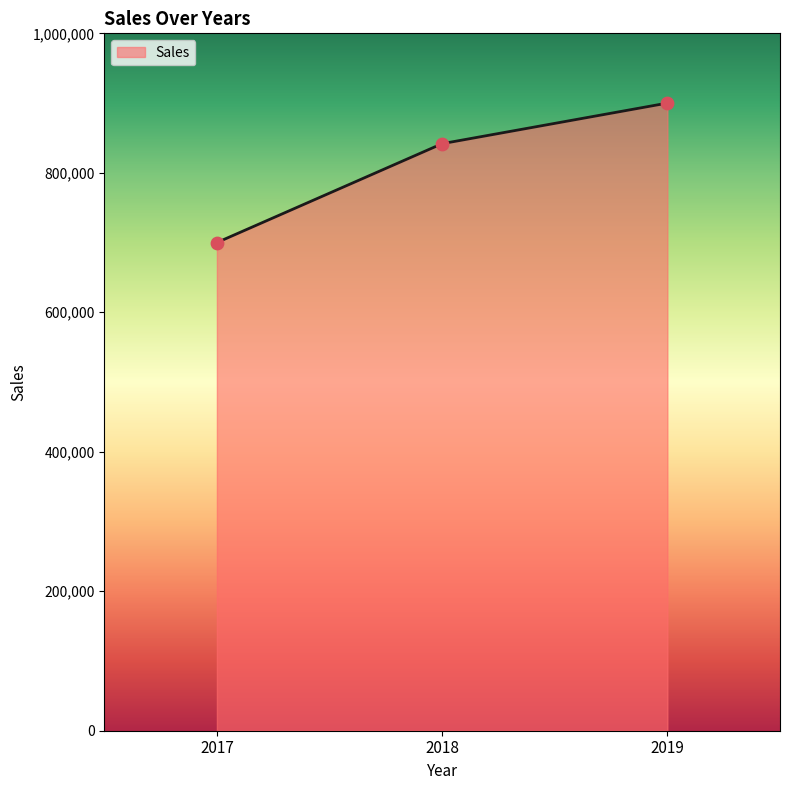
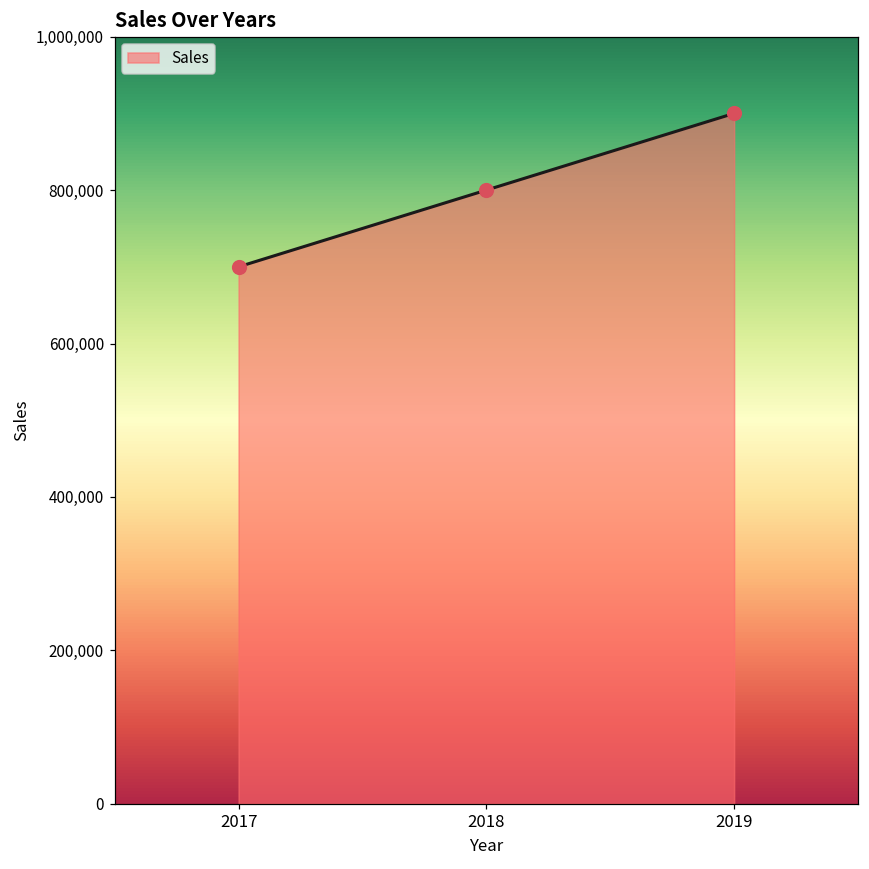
  {
    "2017": "700,000",
-   "2018": "840,000",
+   "2018": "800,000",
    "2019": "900,000"
  }
